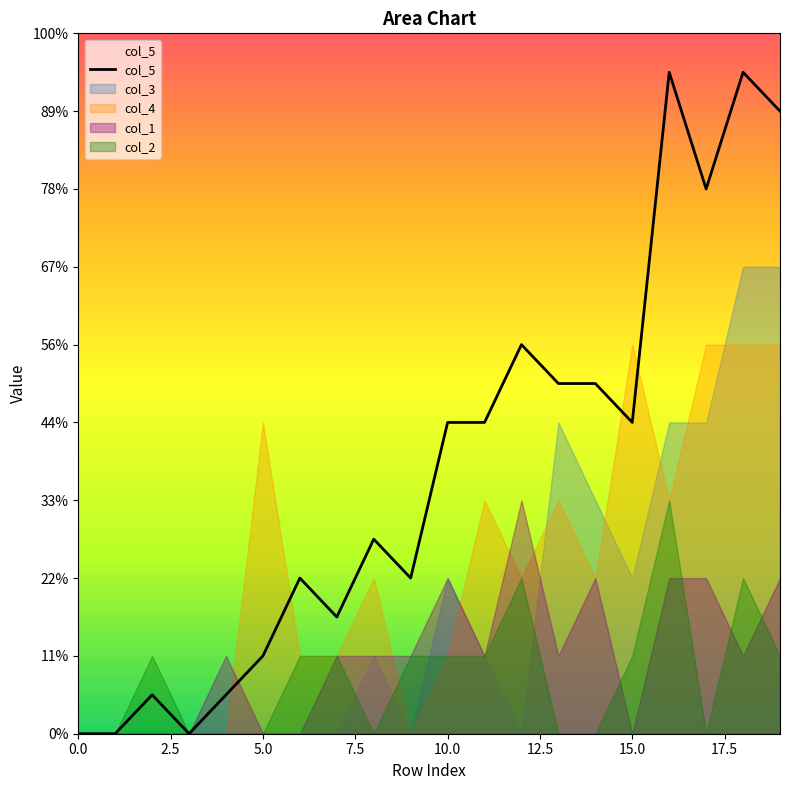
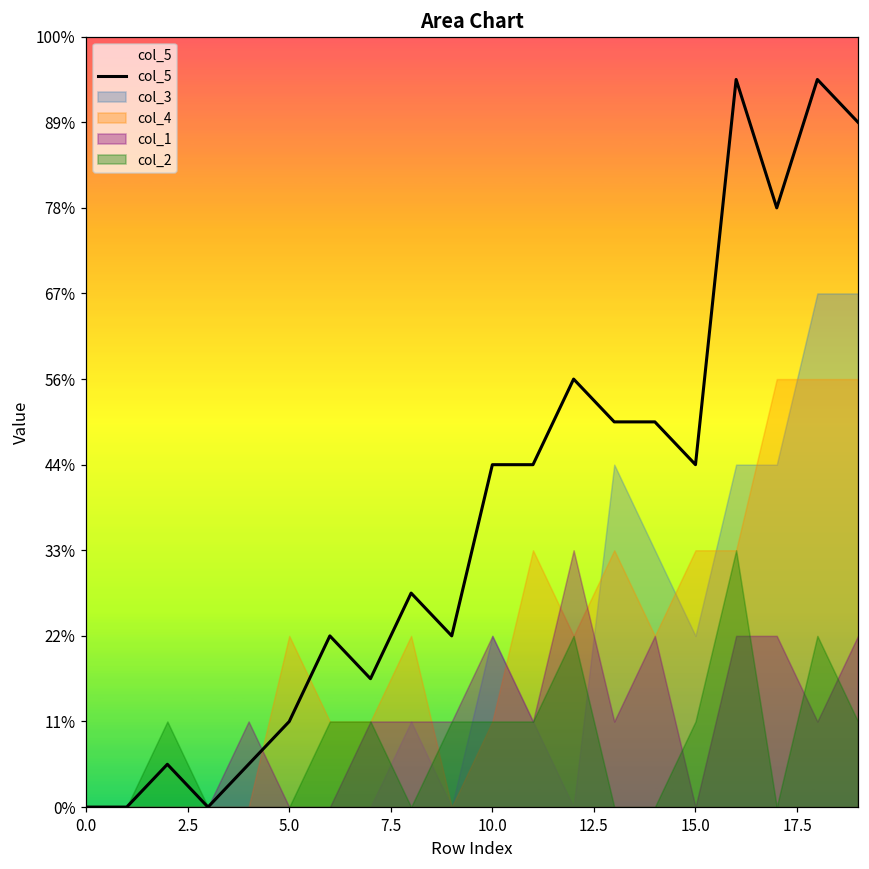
  {
    "col_4": {
-     "5.0": "44%",
-     "15.0": "56%"
+     "5.0": "22%",
+     "15.0": "33%"
    },
    "col_1": {
      "15.0": "0%"
    },
    "col_2": {
      "15.0": "11%"
    }
  }
